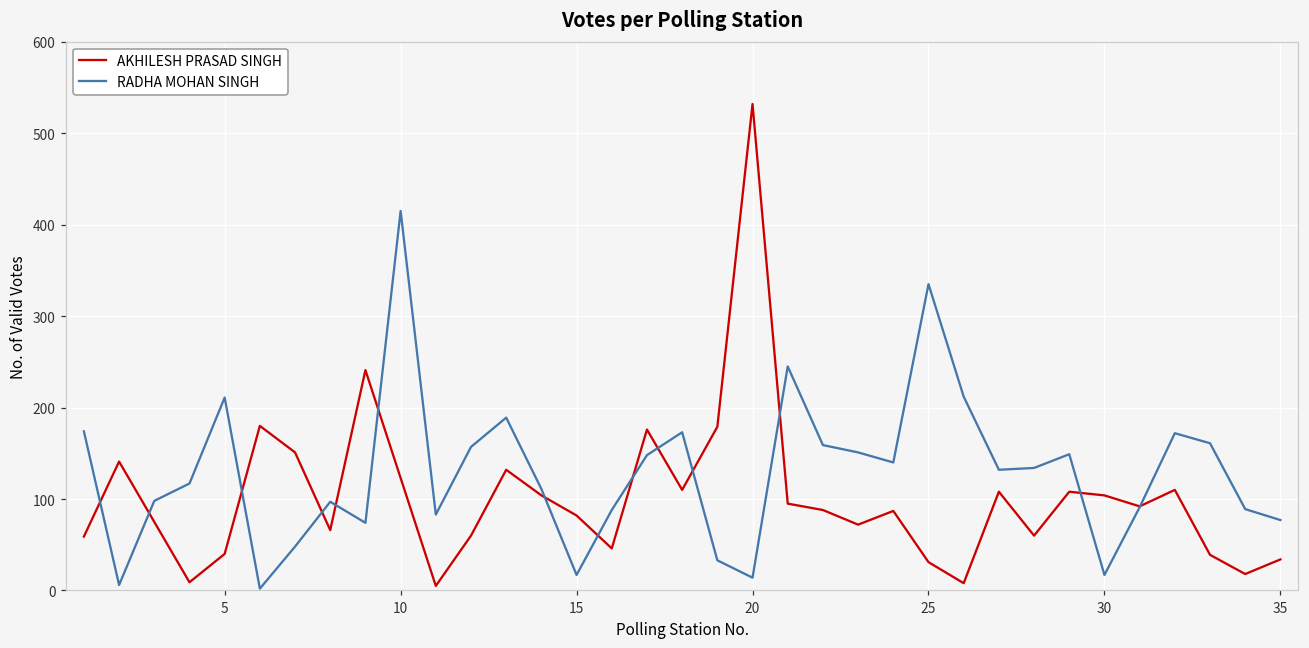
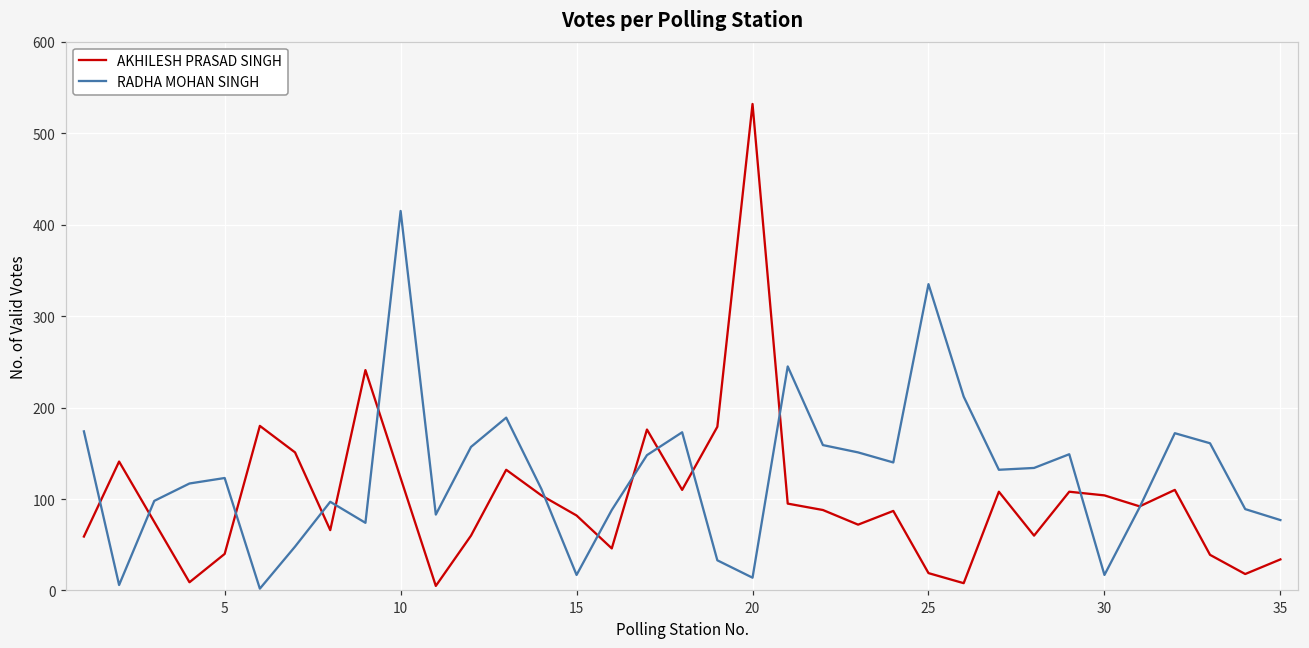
  {
    "AKHILESH PRASAD SINGH": {
      "5": 40,
      "10": 120,
      "15": 80,
      "20": 530,
-     "25": 30,
+     "25": 20,
      "30": 100,
      "35": 30
    },
    "RADHA MOHAN SINGH": {
-     "5": 210,
+     "5": 120,
      "10": 420,
      "15": 20,
      "20": 10,
      "25": 340,
      "30": 20,
      "35": 80
    }
  }
